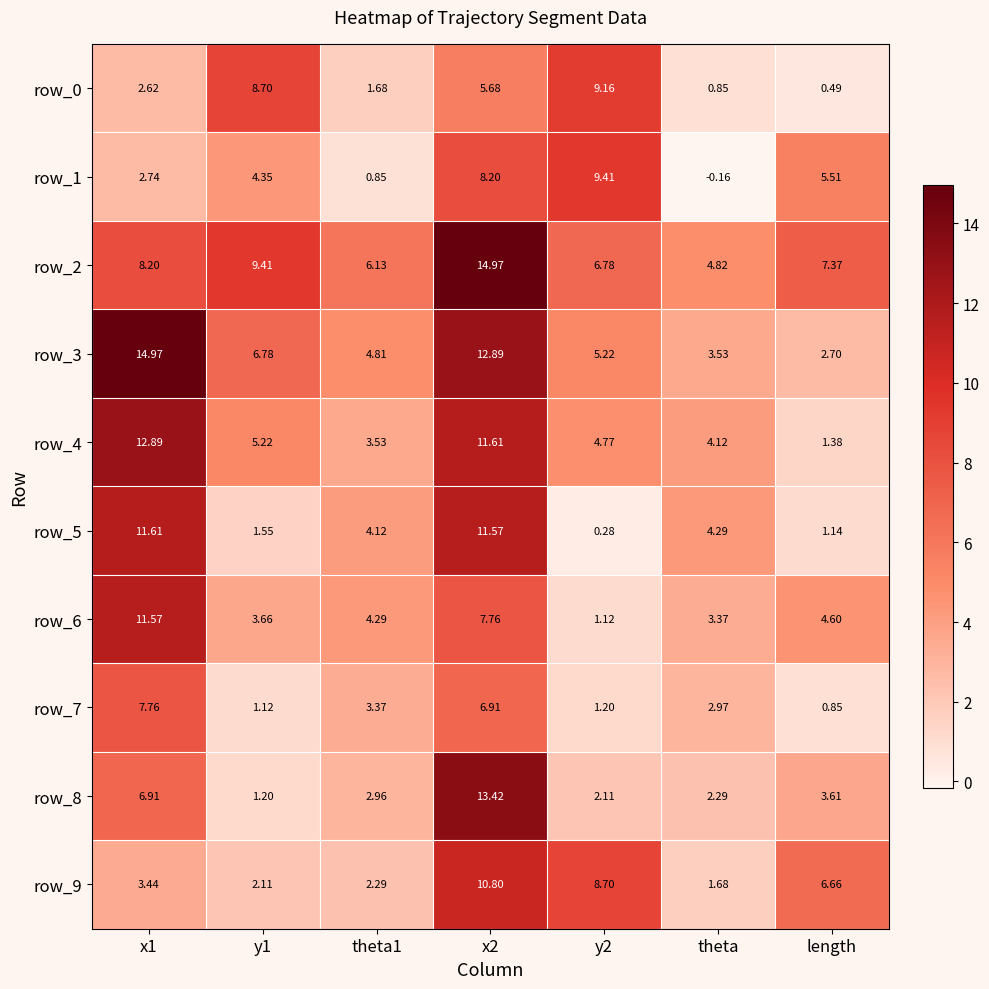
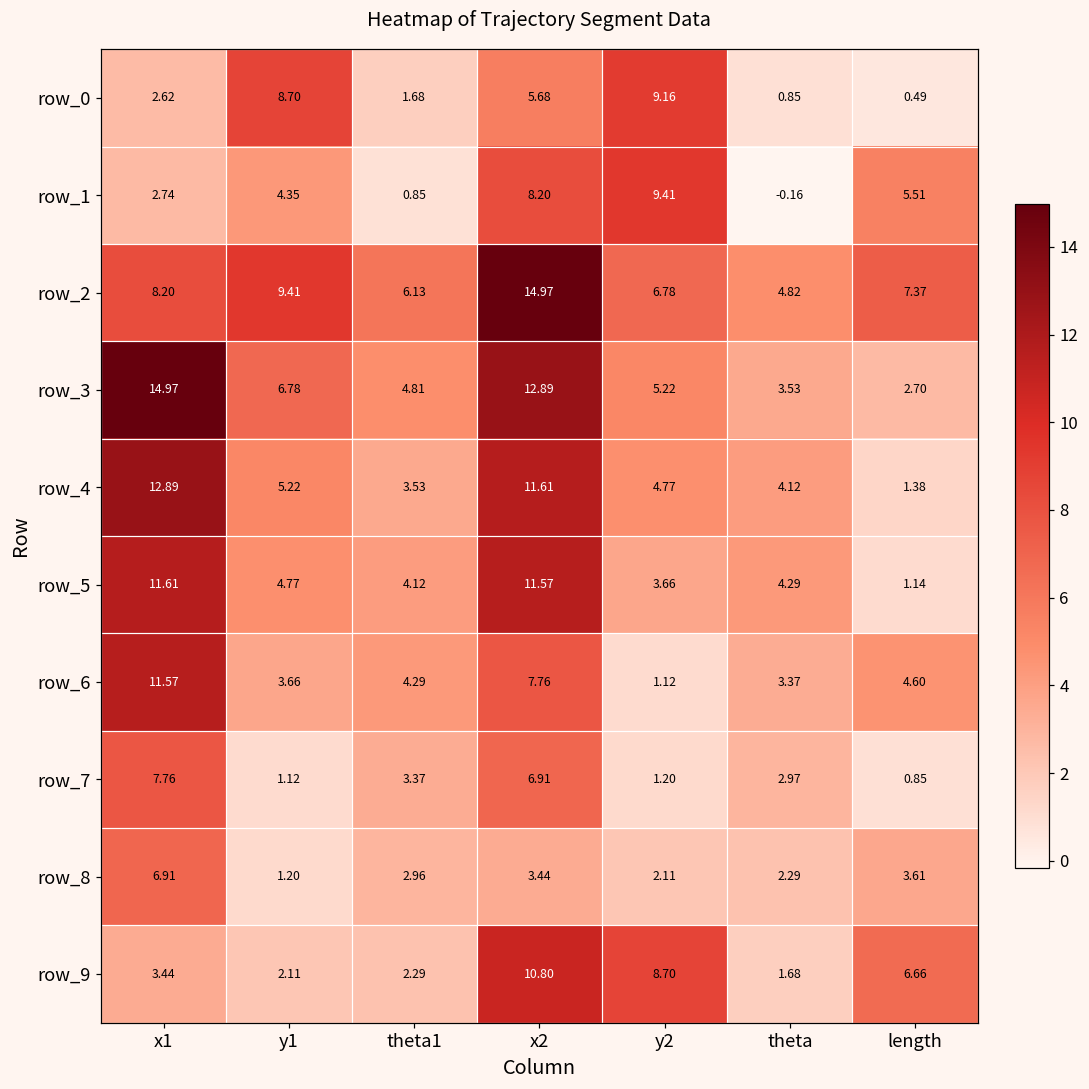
  {
    "row_0": {
      "x1": 2.62,
      "y1": 8.70,
      "theta1": 1.68,
      "x2": 5.68,
      "y2": 9.16,
      "theta": 0.85,
      "length": 0.49
    },
    "row_1": {
      "x1": 2.74,
      "y1": 4.35,
      "theta1": 0.85,
      "x2": 8.20,
      "y2": 9.41,
      "theta": -0.16,
      "length": 5.51
    },
    "row_2": {
      "x1": 8.20,
      "y1": 9.41,
      "theta1": 6.13,
      "x2": 14.97,
      "y2": 6.78,
      "theta": 4.82,
      "length": 7.37
    },
    "row_3": {
      "x1": 14.97,
      "y1": 6.78,
      "theta1": 4.81,
      "x2": 12.89,
      "y2": 5.22,
      "theta": 3.53,
      "length": 2.70
    },
    "row_4": {
      "x1": 12.89,
      "y1": 5.22,
      "theta1": 3.53,
      "x2": 11.61,
      "y2": 4.77,
      "theta": 4.12,
      "length": 1.38
    },
    "row_5": {
      "x1": 11.61,
-     "y1": 1.55,
+     "y1": 4.77,
      "theta1": 4.12,
      "x2": 11.57,
-     "y2": 0.28,
+     "y2": 3.66,
      "theta": 4.29,
      "length": 1.14
    },
    "row_6": {
      "x1": 11.57,
      "y1": 3.66,
      "theta1": 4.29,
      "x2": 7.76,
      "y2": 1.12,
      "theta": 3.37,
      "length": 4.60
    },
    "row_7": {
      "x1": 7.76,
      "y1": 1.12,
      "theta1": 3.37,
      "x2": 6.91,
      "y2": 1.20,
      "theta": 2.97,
      "length": 0.85
    },
    "row_8": {
      "x1": 6.91,
      "y1": 1.20,
      "theta1": 2.96,
-     "x2": 13.42,
+     "x2": 3.44,
      "y2": 2.11,
      "theta": 2.29,
      "length": 3.61
    },
    "row_9": {
      "x1": 3.44,
      "y1": 2.11,
      "theta1": 2.29,
      "x2": 10.80,
      "y2": 8.70,
      "theta": 1.68,
      "length": 6.66
    }
  }
